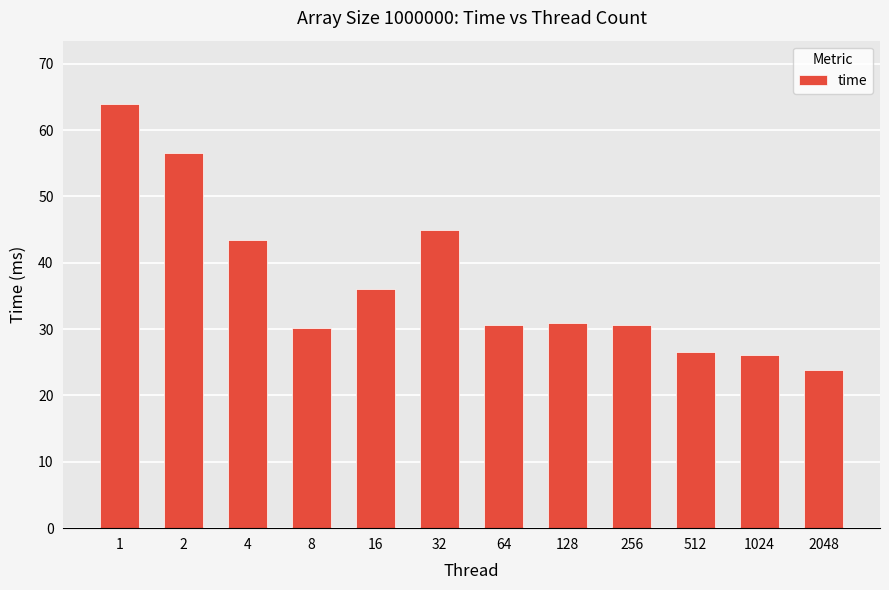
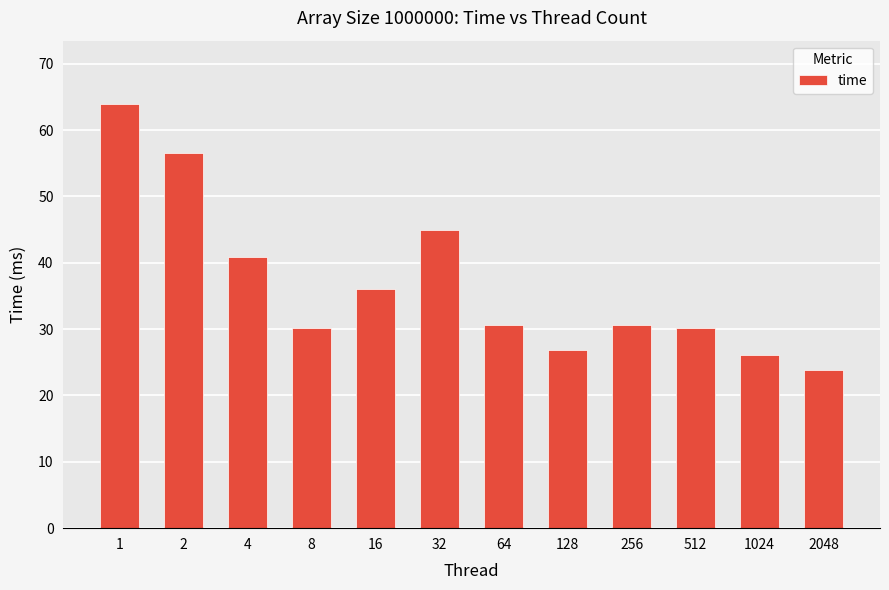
  {
    "1": 64,
    "2": 57,
-   "4": 43,
+   "4": 41,
    "8": 30,
    "16": 36,
    "32": 45,
    "64": 31,
-   "128": 31,
+   "128": 27,
    "256": 31,
-   "512": 27,
+   "512": 30,
    "1024": 26,
    "2048": 24
  }
